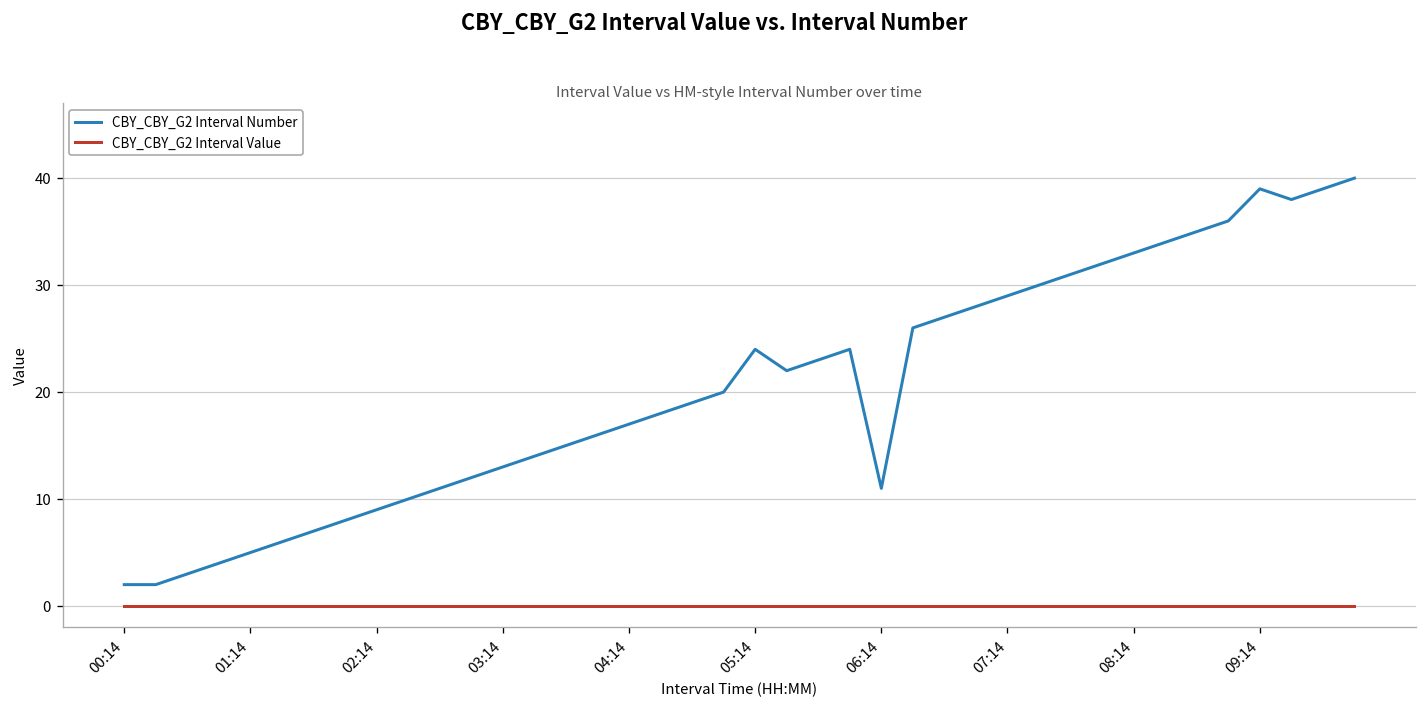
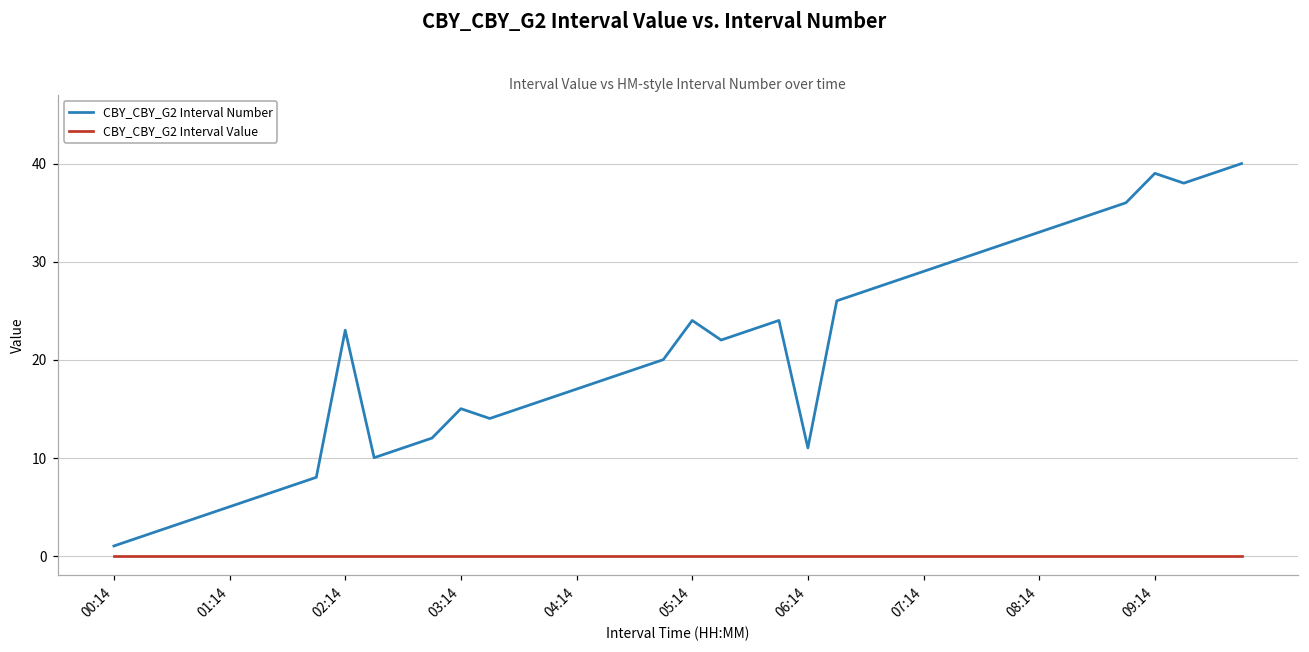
  {
    "CBY_CBY_G2 Interval Number": {
-     "00:14": 2,
+     "00:14": 1,
      "01:14": 5,
-     "02:14": 9,
-     "03:14": 13,
+     "02:14": 23,
+     "03:14": 15,
      "04:14": 17,
      "05:14": 24,
      "06:14": 11,
      "07:14": 29,
      "08:14": 33,
      "09:14": 39
    },
    "CBY_CBY_G2 Interval Value": {
      "00:14": 0,
      "01:14": 0,
      "02:14": 0,
      "03:14": 0,
      "04:14": 0,
      "05:14": 0,
      "06:14": 0,
      "07:14": 0,
      "08:14": 0,
      "09:14": 0
    }
  }
